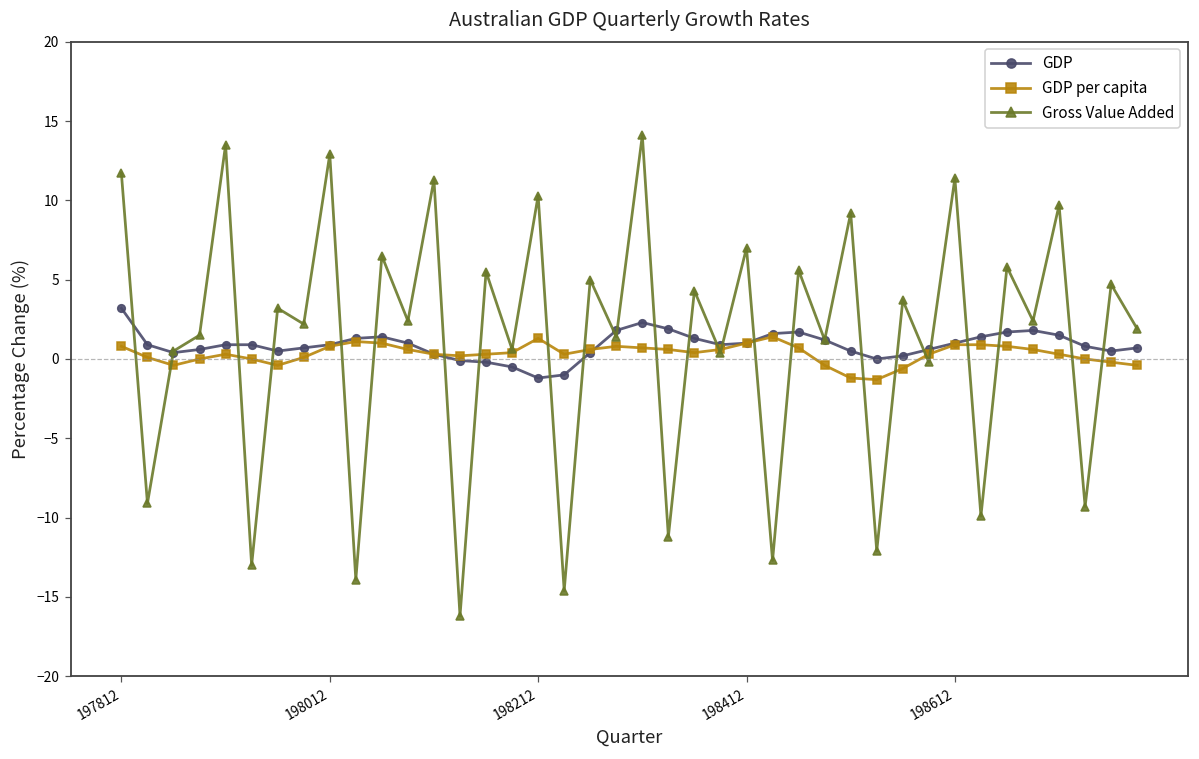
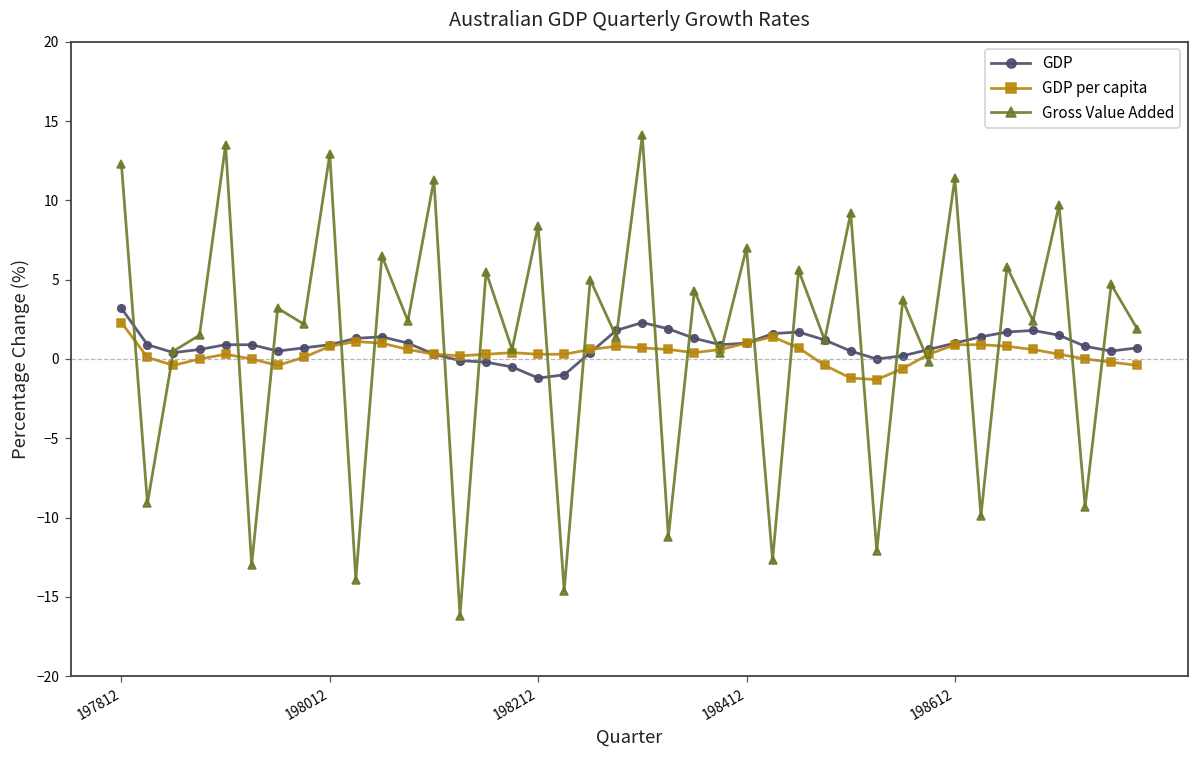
  {
    "GDP": {
      "197812": 3.2,
      "198212": -1.2
    },
    "GDP per capita": {
-     "197812": 0.8,
-     "198212": 1.3
+     "197812": 2.3,
+     "198212": 0.3
    },
    "Gross Value Added": {
-     "197812": 11.7,
+     "197812": 12.3,
      "198012": 12.9,
-     "198212": 10.3,
+     "198212": 8.4,
      "198412": 7.0,
      "198612": 11.4
    }
  }
